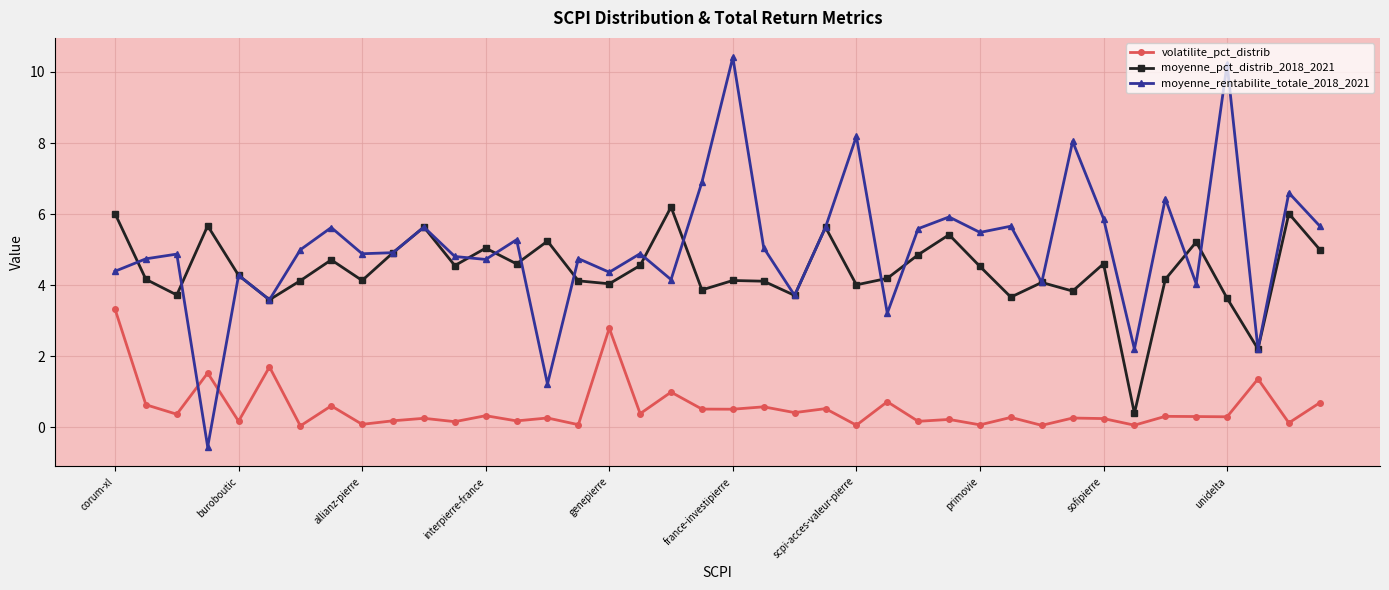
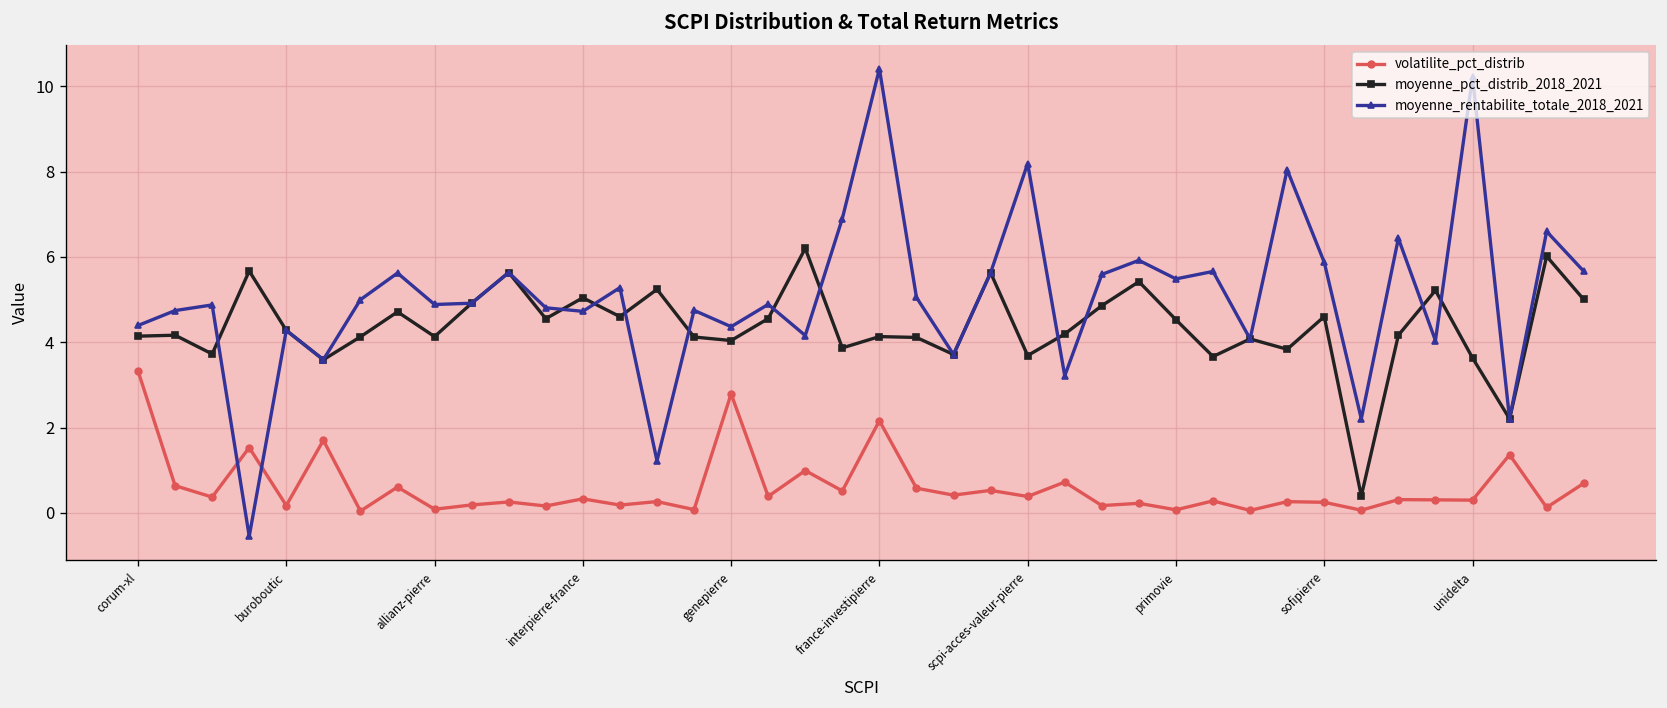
  {
    "volatilite_pct_distrib": {
      "corum-xl": 3.3,
      "buroboutic": 0.2,
      "allianz-pierre": 0.1,
      "interpierre-france": 0.3,
      "genepierre": 2.8,
-     "france-investipierre": 0.5,
-     "scpi-acces-valeur-pierre": 0.1,
+     "france-investipierre": 2.2,
+     "scpi-acces-valeur-pierre": 0.4,
      "primovie": 0.1,
      "sofipierre": 0.2,
      "unidelta": 0.3
    },
    "moyenne_pct_distrib_2018_2021": {
-     "corum-xl": 6.0,
+     "corum-xl": 4.1,
      "allianz-pierre": 4.1,
      "interpierre-france": 5.0,
      "genepierre": 4.0,
      "france-investipierre": 4.1,
-     "scpi-acces-valeur-pierre": 4.0,
+     "scpi-acces-valeur-pierre": 3.7,
      "primovie": 4.5,
      "sofipierre": 4.6,
      "unidelta": 3.6
    },
    "moyenne_rentabilite_totale_2018_2021": {
      "corum-xl": 4.4,
      "allianz-pierre": 4.9,
      "interpierre-france": 4.7,
      "genepierre": 4.4,
      "france-investipierre": 10.4,
      "scpi-acces-valeur-pierre": 8.2,
      "primovie": 5.5,
      "sofipierre": 5.9
    }
  }
